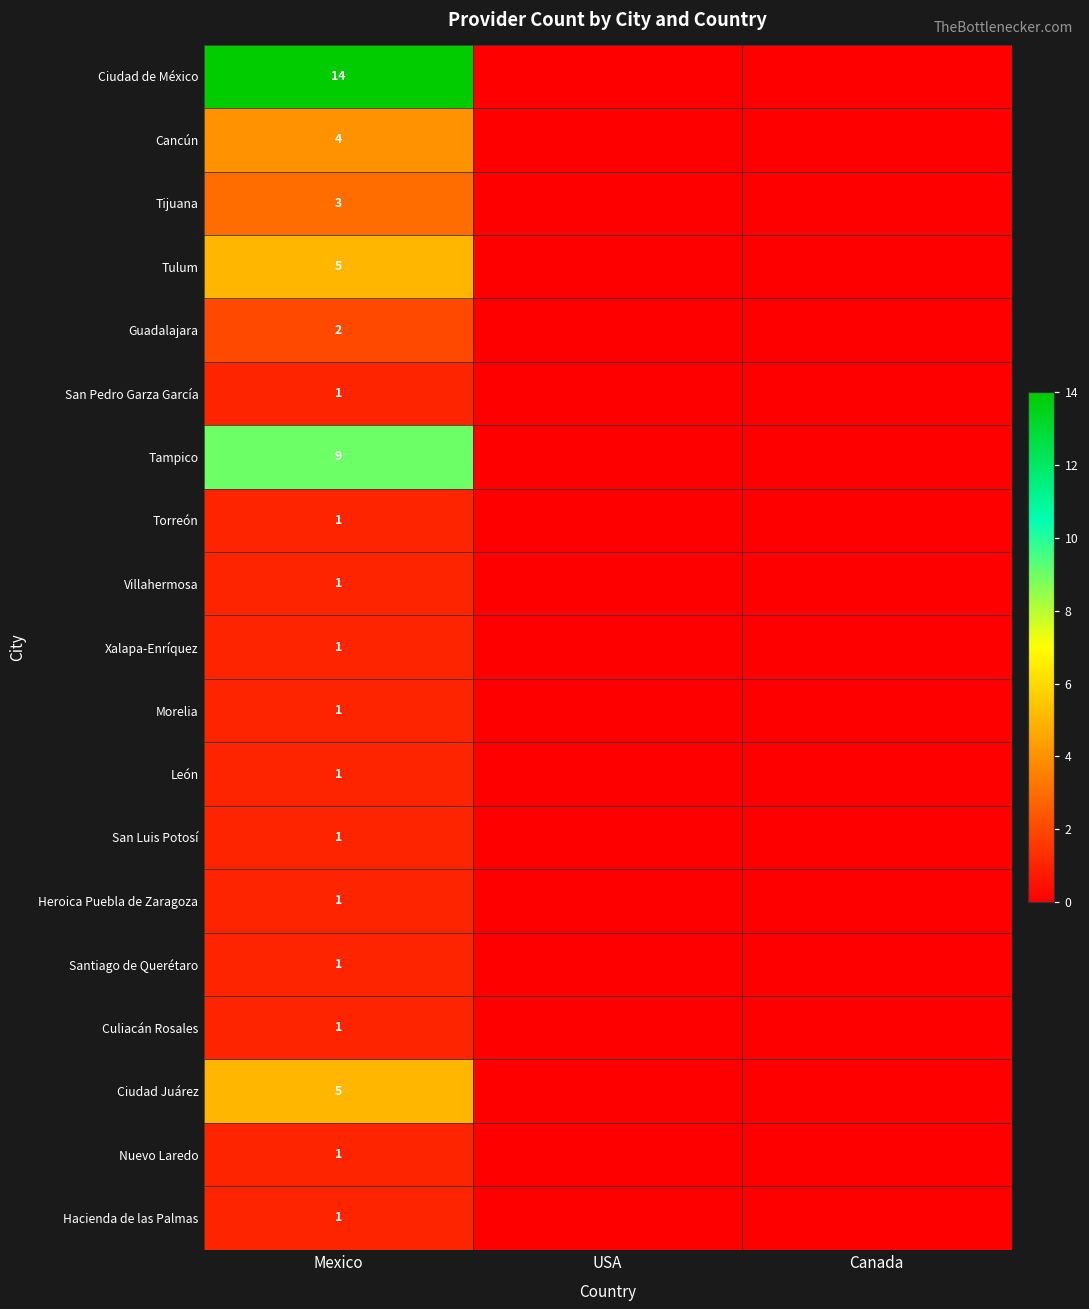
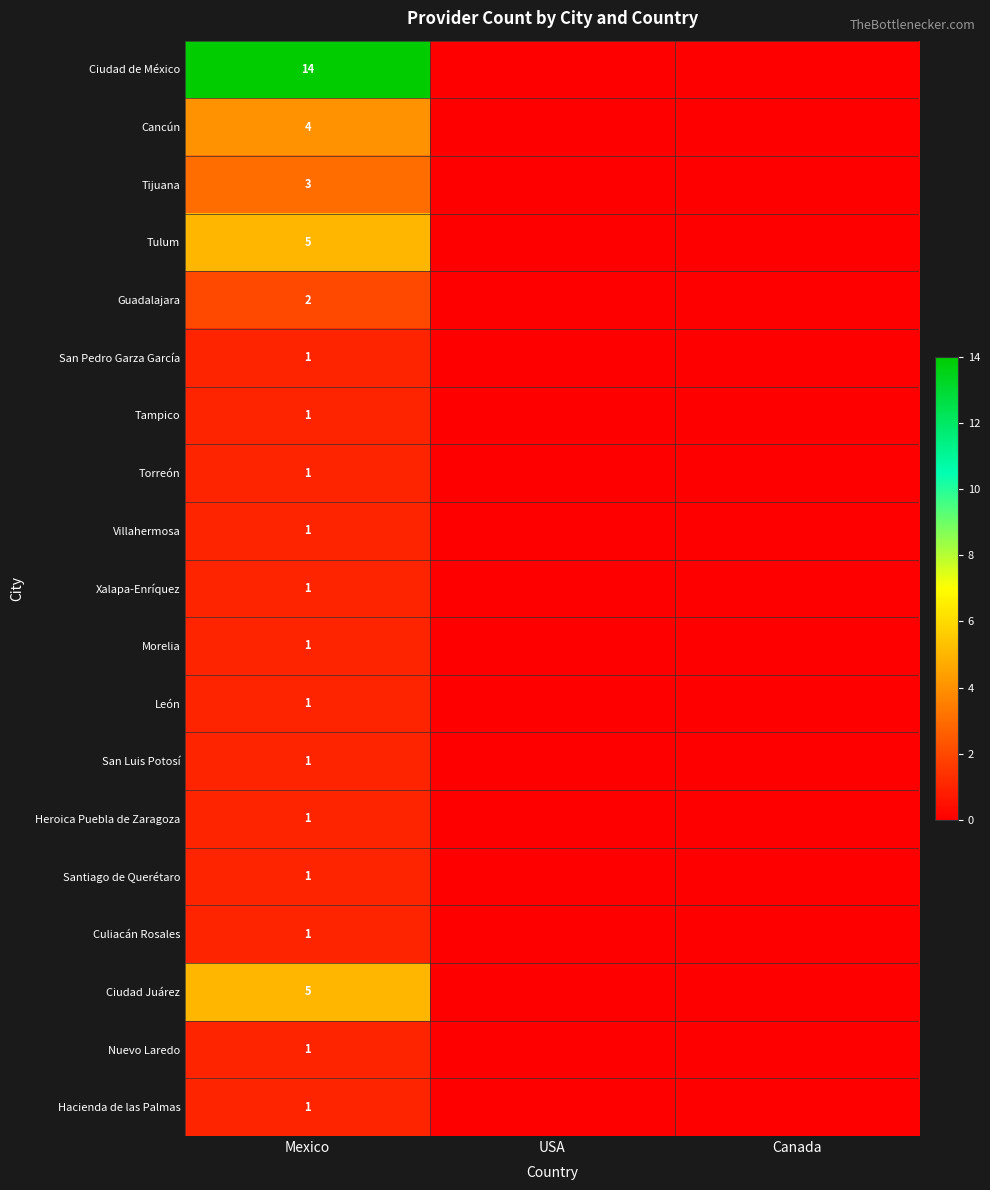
  {
    "Ciudad de México": {
      "Mexico": 14
    },
    "Cancún": {
      "Mexico": 4
    },
    "Tijuana": {
      "Mexico": 3
    },
    "Tulum": {
      "Mexico": 5
    },
    "Guadalajara": {
      "Mexico": 2
    },
    "San Pedro Garza García": {
      "Mexico": 1
    },
    "Tampico": {
-     "Mexico": 9
+     "Mexico": 1
    },
    "Torreón": {
      "Mexico": 1
    },
    "Villahermosa": {
      "Mexico": 1
    },
    "Xalapa-Enríquez": {
      "Mexico": 1
    },
    "Morelia": {
      "Mexico": 1
    },
    "León": {
      "Mexico": 1
    },
    "San Luis Potosí": {
      "Mexico": 1
    },
    "Heroica Puebla de Zaragoza": {
      "Mexico": 1
    },
    "Santiago de Querétaro": {
      "Mexico": 1
    },
    "Culiacán Rosales": {
      "Mexico": 1
    },
    "Ciudad Juárez": {
      "Mexico": 5
    },
    "Nuevo Laredo": {
      "Mexico": 1
    },
    "Hacienda de las Palmas": {
      "Mexico": 1
    }
  }
